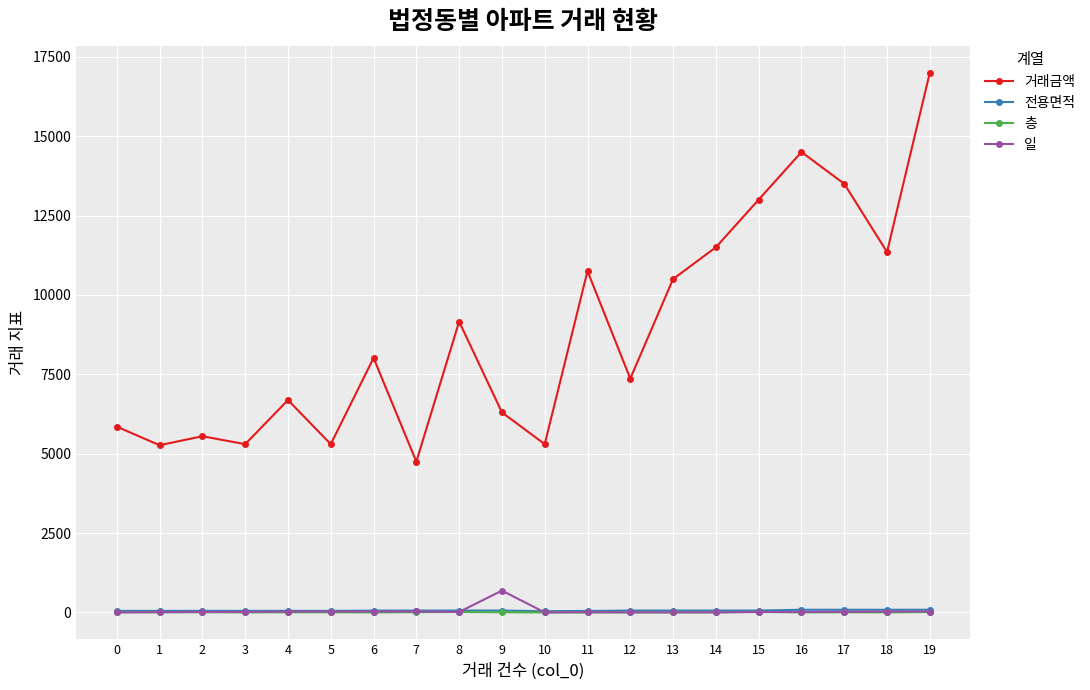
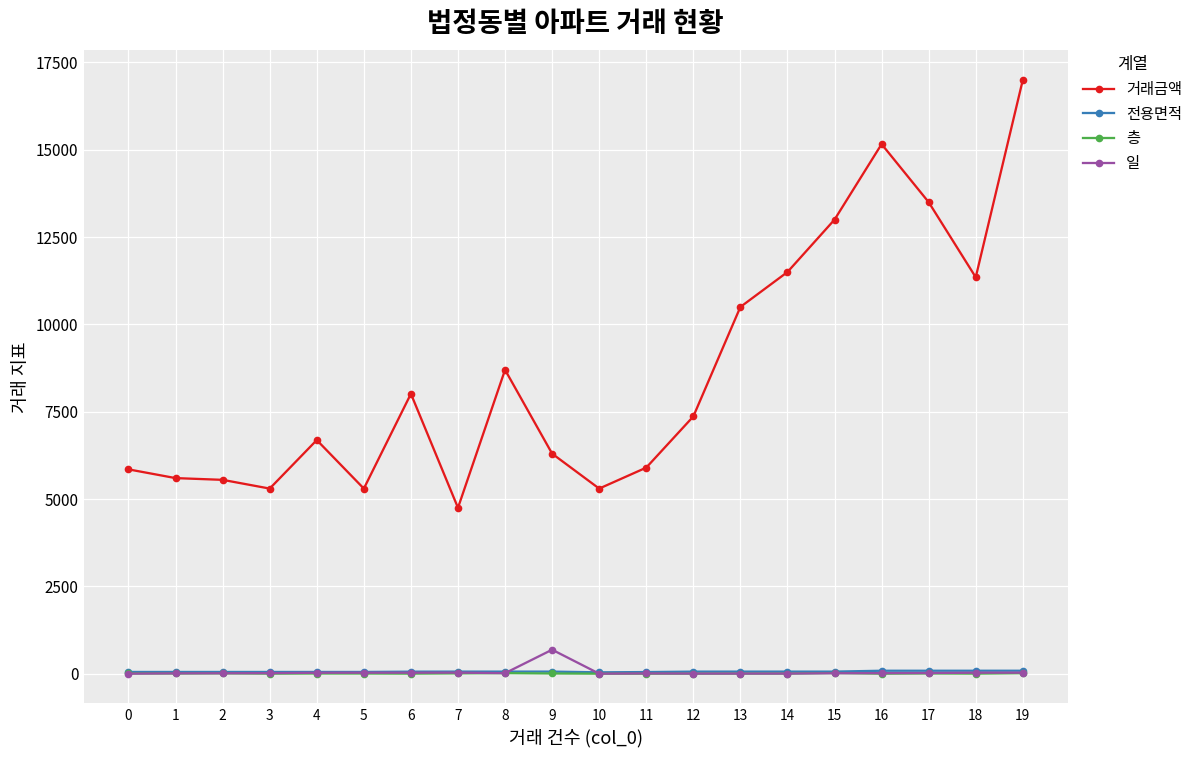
  {
    "거래금액": {
      "0": 5900,
-     "1": 5300,
+     "1": 5600,
      "2": 5600,
      "3": 5300,
      "4": 6700,
      "5": 5300,
      "6": 8000,
      "7": 4800,
-     "8": 9200,
+     "8": 8700,
      "9": 6300,
      "10": 5300,
-     "11": 10800,
+     "11": 5900,
      "12": 7400,
      "13": 10500,
      "14": 11500,
      "15": 13000,
-     "16": 14500,
+     "16": 15200,
      "17": 13500,
      "18": 11400,
      "19": 17000
    },
    "일": {
      "9": 700
    }
  }
